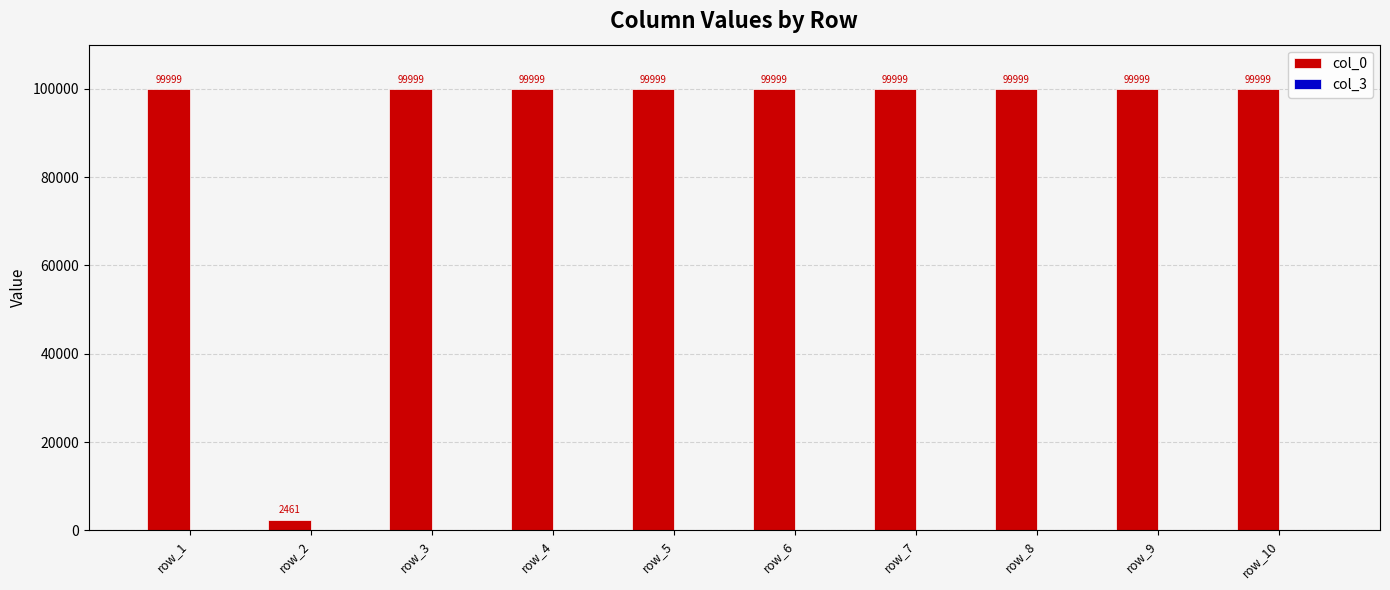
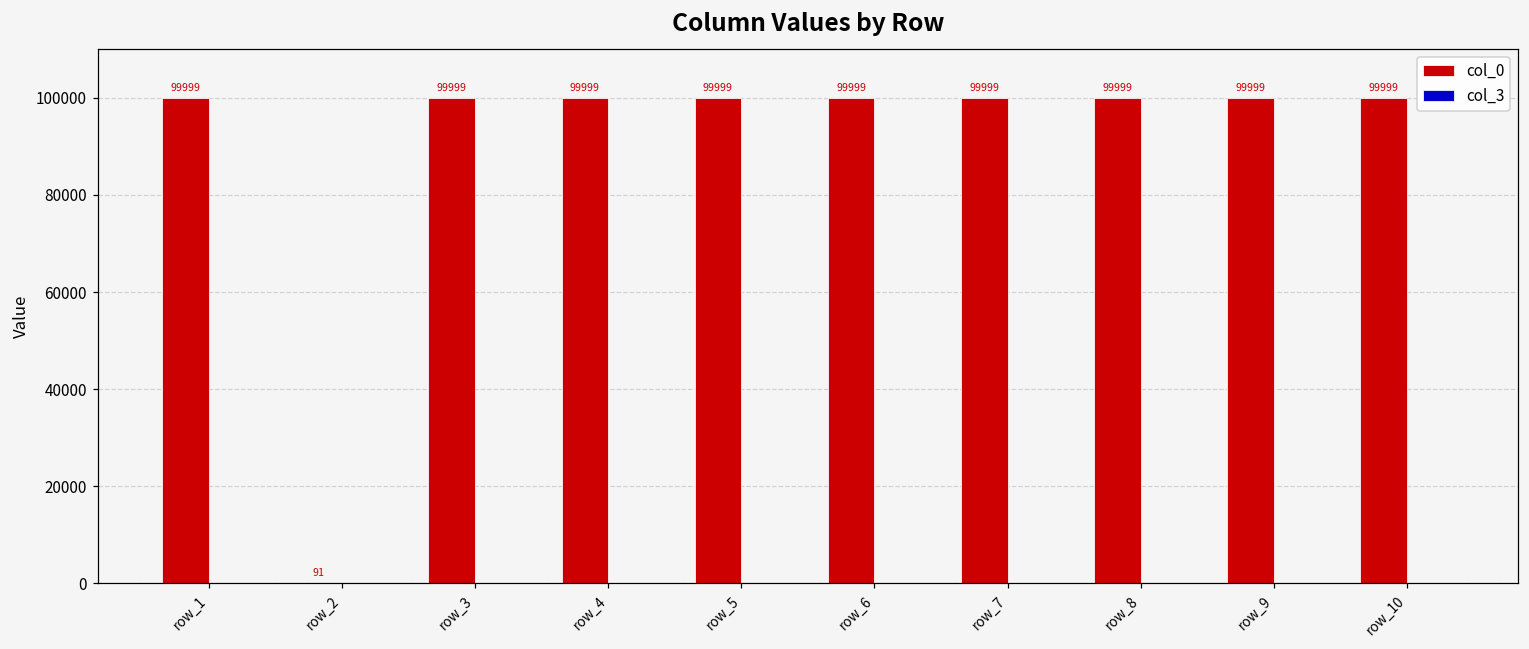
  {
    "col_0": {
      "row_1": 99999,
-     "row_2": 2461,
+     "row_2": 91,
      "row_3": 99999,
      "row_4": 99999,
      "row_5": 99999,
      "row_6": 99999,
      "row_7": 99999,
      "row_8": 99999,
      "row_9": 99999,
      "row_10": 99999
    },
    "col_3": {
      "row_1": 0,
      "row_2": 0,
      "row_3": 0,
      "row_4": 0,
      "row_5": 0,
      "row_6": 0,
      "row_7": 0,
      "row_8": 0,
      "row_9": 0,
      "row_10": 0
    }
  }
